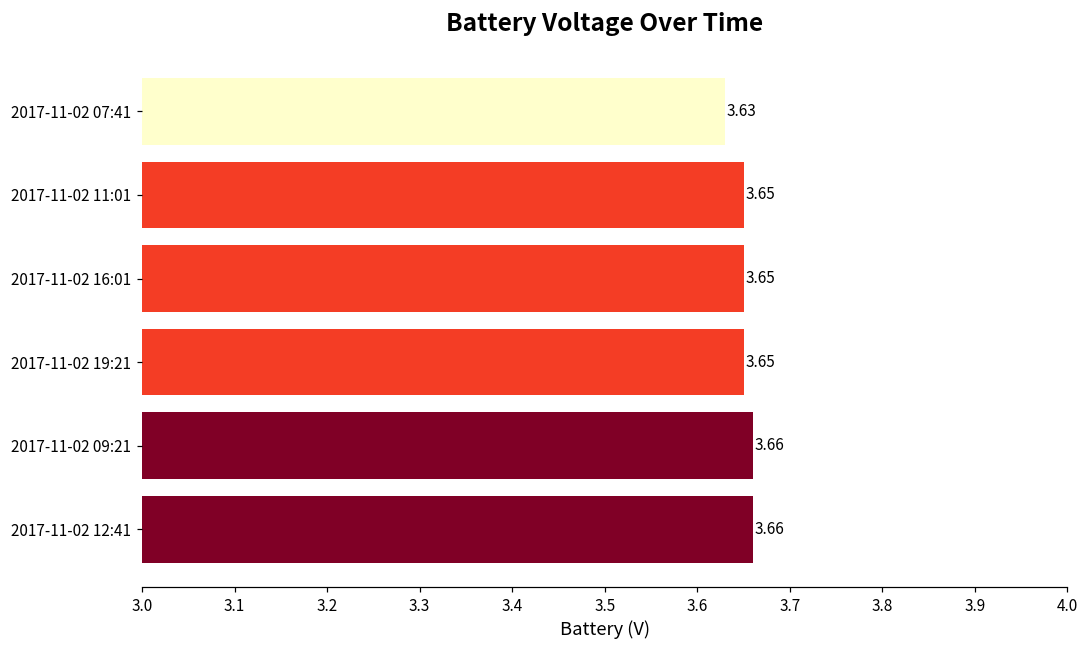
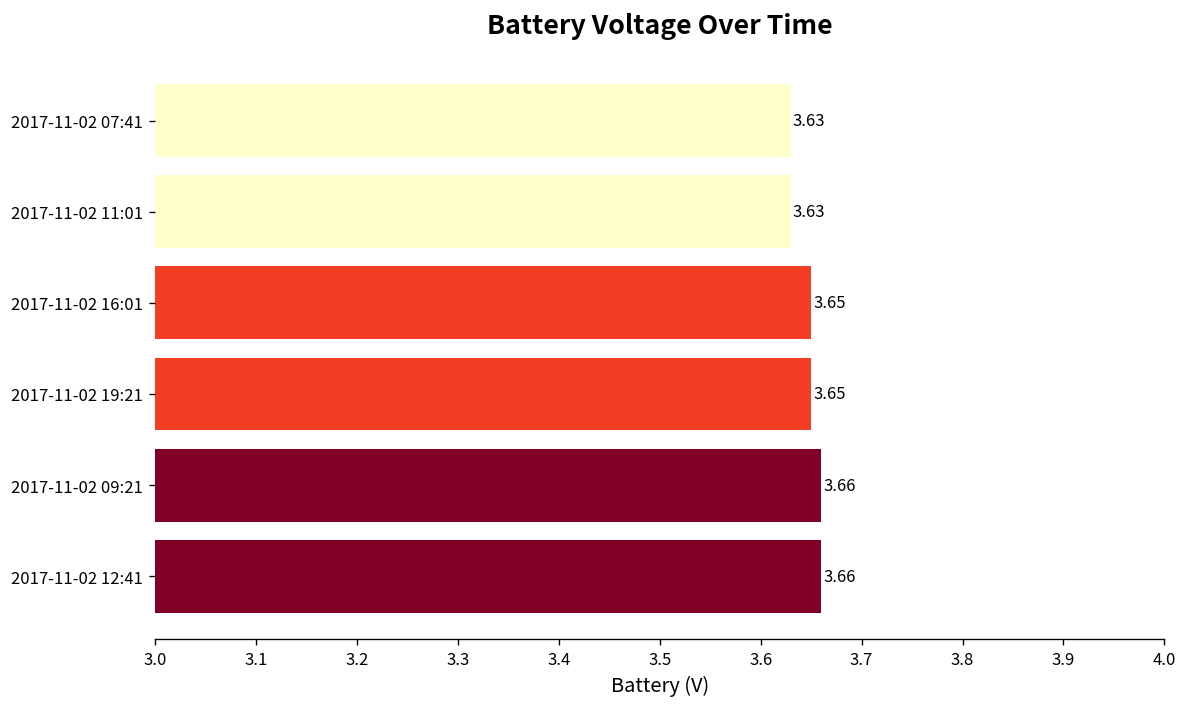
  {
    "2017-11-02 07:41": 3.63,
-   "2017-11-02 11:01": 3.65,
+   "2017-11-02 11:01": 3.63,
    "2017-11-02 16:01": 3.65,
    "2017-11-02 19:21": 3.65,
    "2017-11-02 09:21": 3.66,
    "2017-11-02 12:41": 3.66
  }
